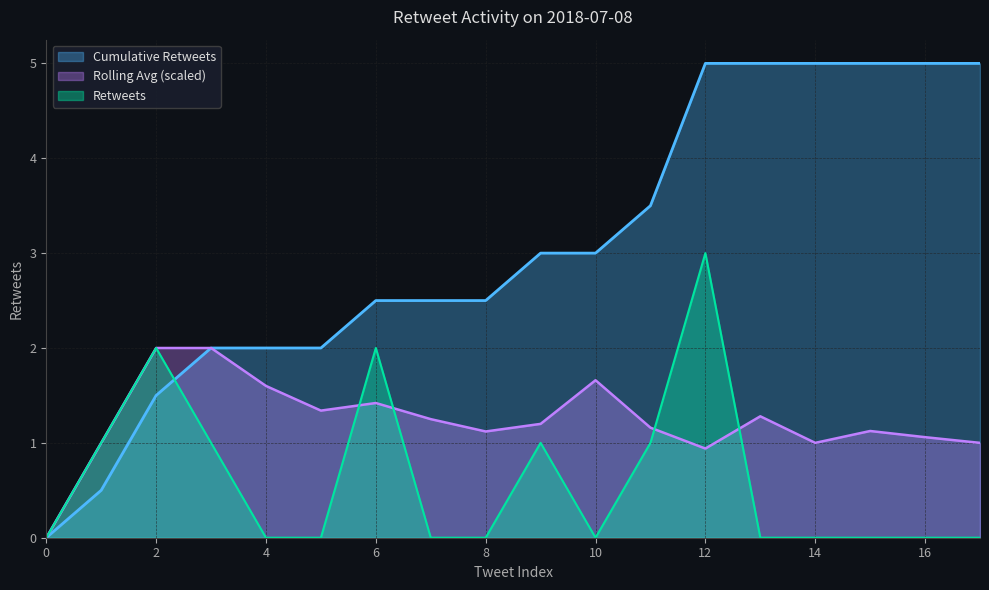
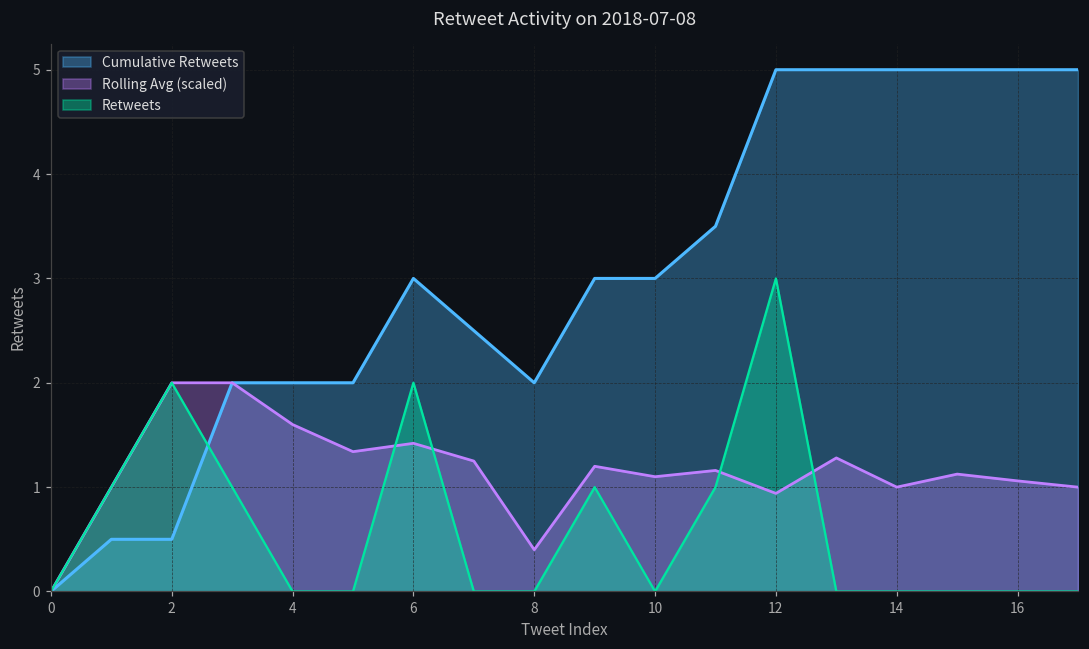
  {
    "Cumulative Retweets": {
-     "2": 1.5,
+     "2": 0.5,
      "4": 2.0,
-     "6": 2.5,
-     "8": 2.5,
+     "6": 3.0,
+     "8": 2.0,
      "10": 3.0,
      "12": 5.0,
      "14": 5.0,
      "16": 5.0
    },
    "Rolling Avg (scaled)": {
      "4": 1.6,
      "6": 1.4,
-     "8": 1.1,
-     "10": 1.7,
+     "8": 0.4,
+     "10": 1.1,
      "12": 0.9,
      "14": 1.0,
      "16": 1.1
    },
    "Retweets": {
      "4": 0.0,
      "6": 2.0,
      "8": 0.0,
      "10": 0.0,
      "12": 3.0,
      "14": 0.0,
      "16": 0.0
    }
  }
